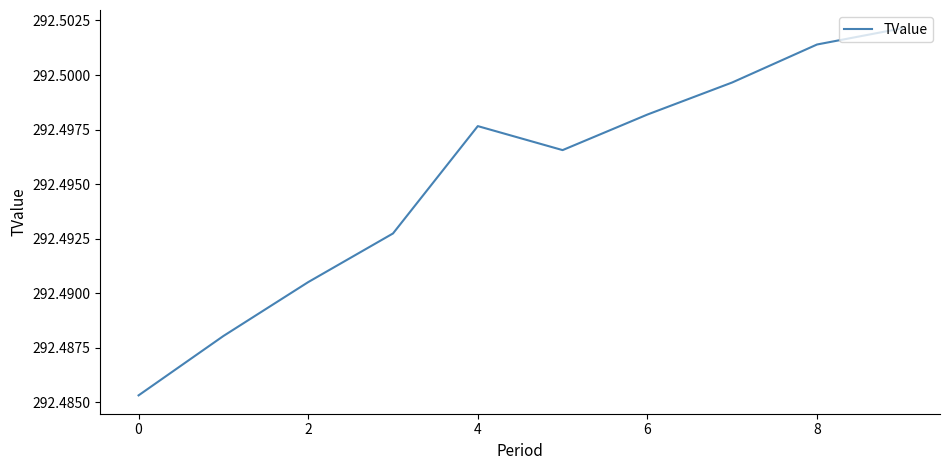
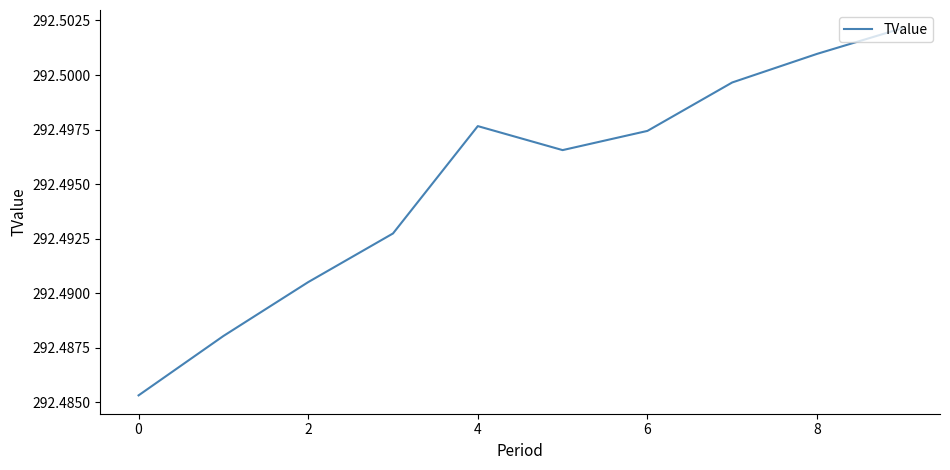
  {
    "0": 292.4853,
    "2": 292.4905,
    "4": 292.4977,
-   "6": 292.4982,
-   "8": 292.5014
+   "6": 292.4974,
+   "8": 292.5010
  }
